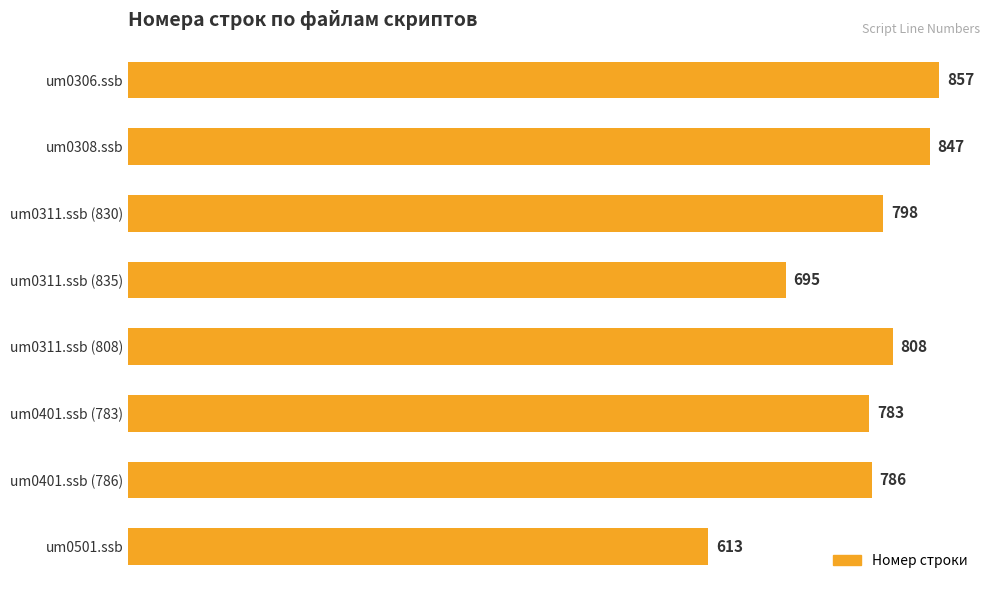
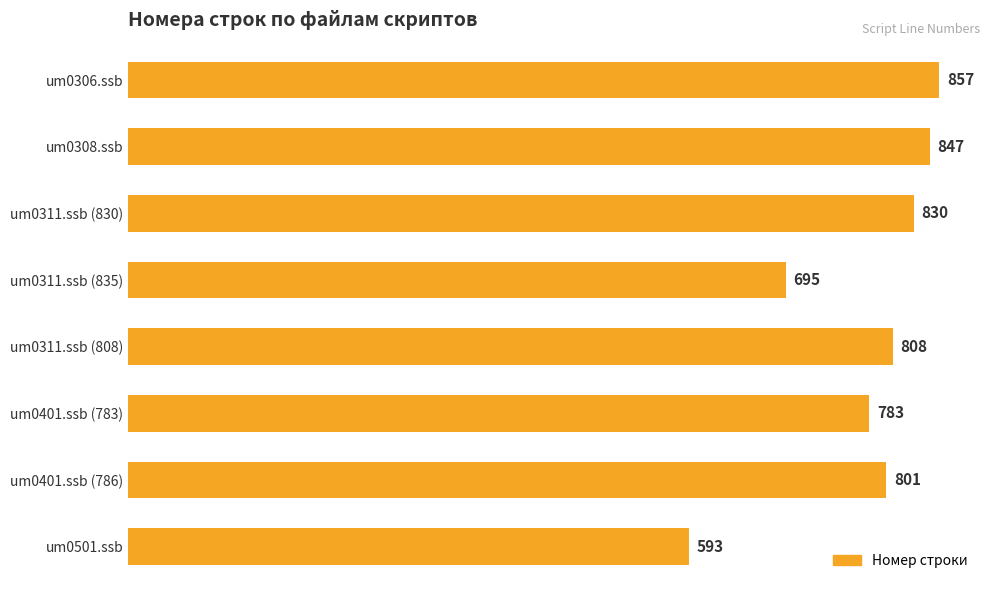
  {
    "um0306.ssb": 857,
    "um0308.ssb": 847,
-   "um0311.ssb (830)": 798,
+   "um0311.ssb (830)": 830,
    "um0311.ssb (835)": 695,
    "um0311.ssb (808)": 808,
    "um0401.ssb (783)": 783,
-   "um0401.ssb (786)": 786,
-   "um0501.ssb": 613
+   "um0401.ssb (786)": 801,
+   "um0501.ssb": 593
  }
